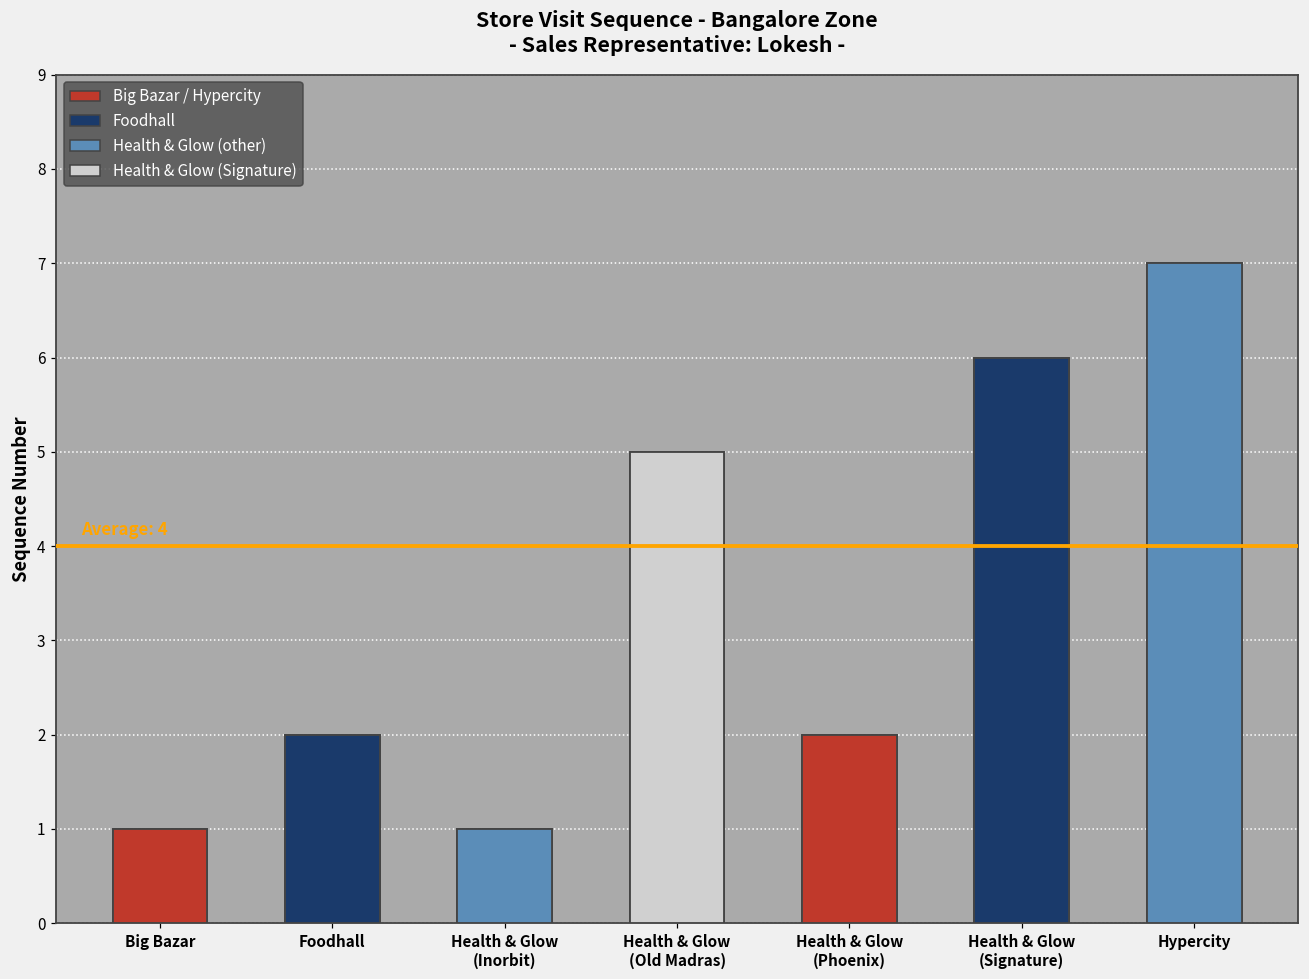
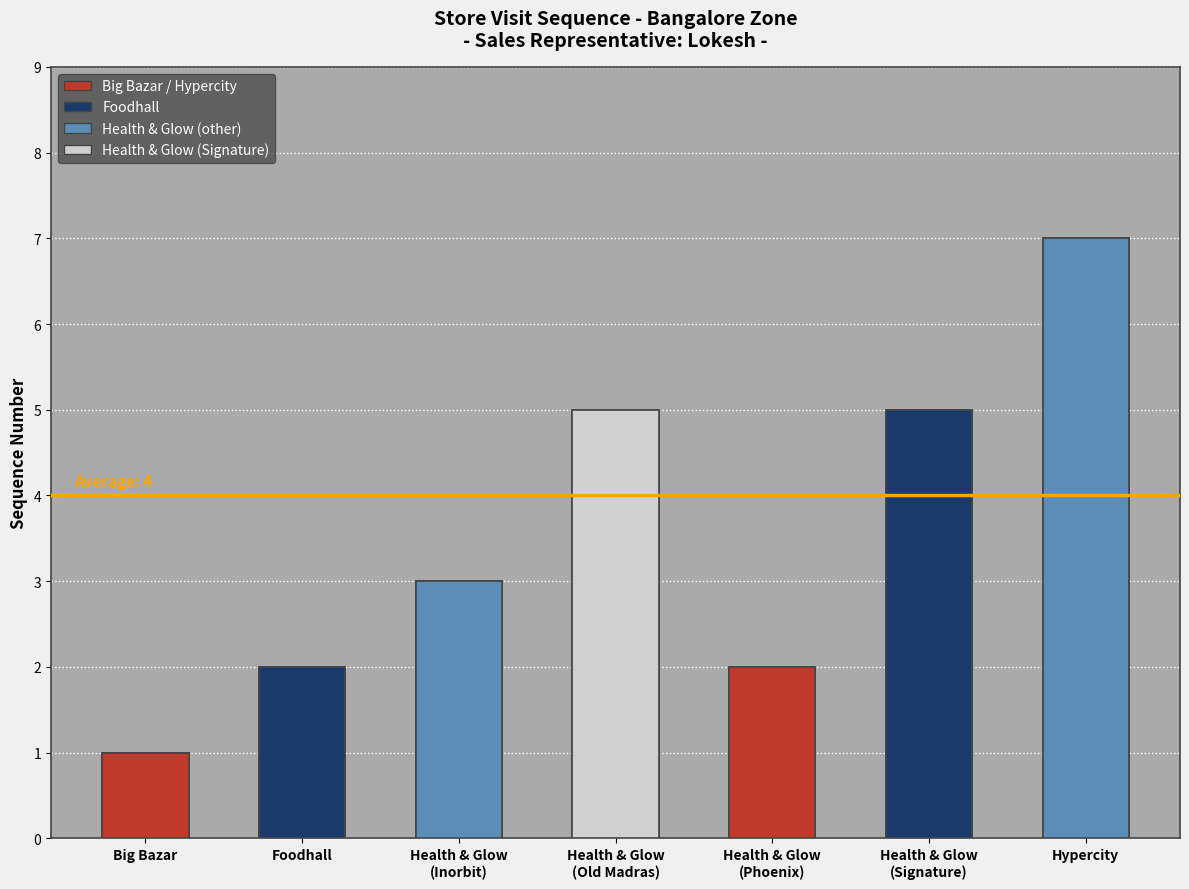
  {
    "Big Bazar": 1,
    "Foodhall": 2,
-   "Health & Glow (Inorbit)": 1,
+   "Health & Glow (Inorbit)": 3,
    "Health & Glow (Old Madras)": 5,
    "Health & Glow (Phoenix)": 2,
-   "Health & Glow (Signature)": 6,
+   "Health & Glow (Signature)": 5,
    "Hypercity": 7
  }
